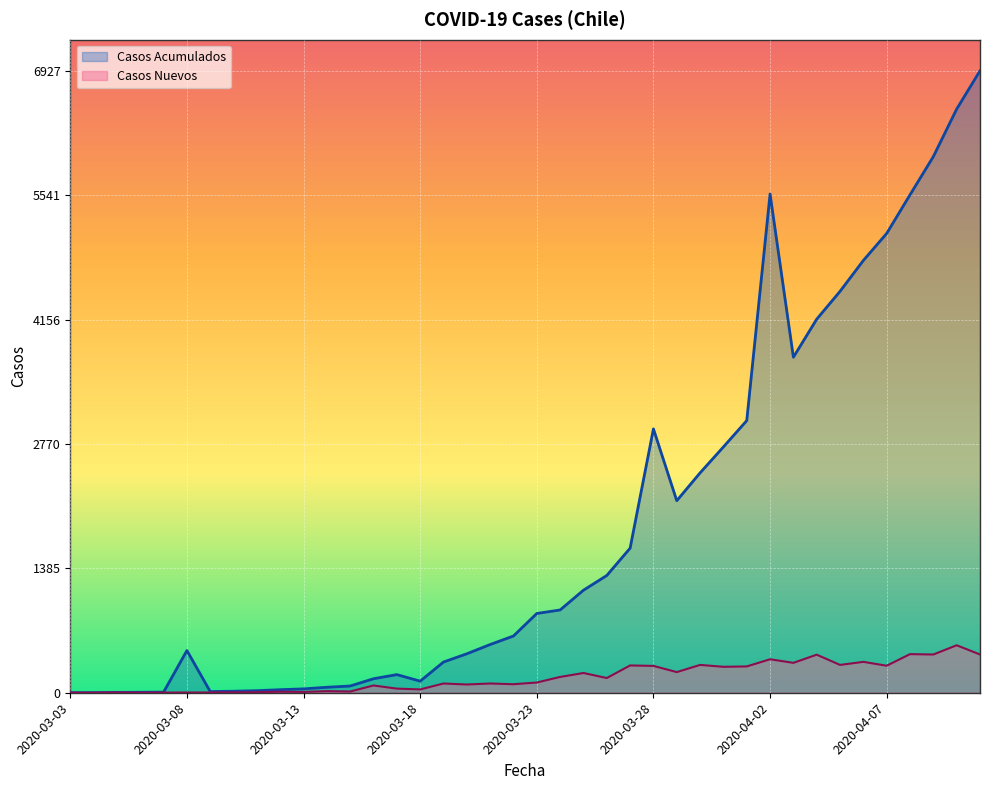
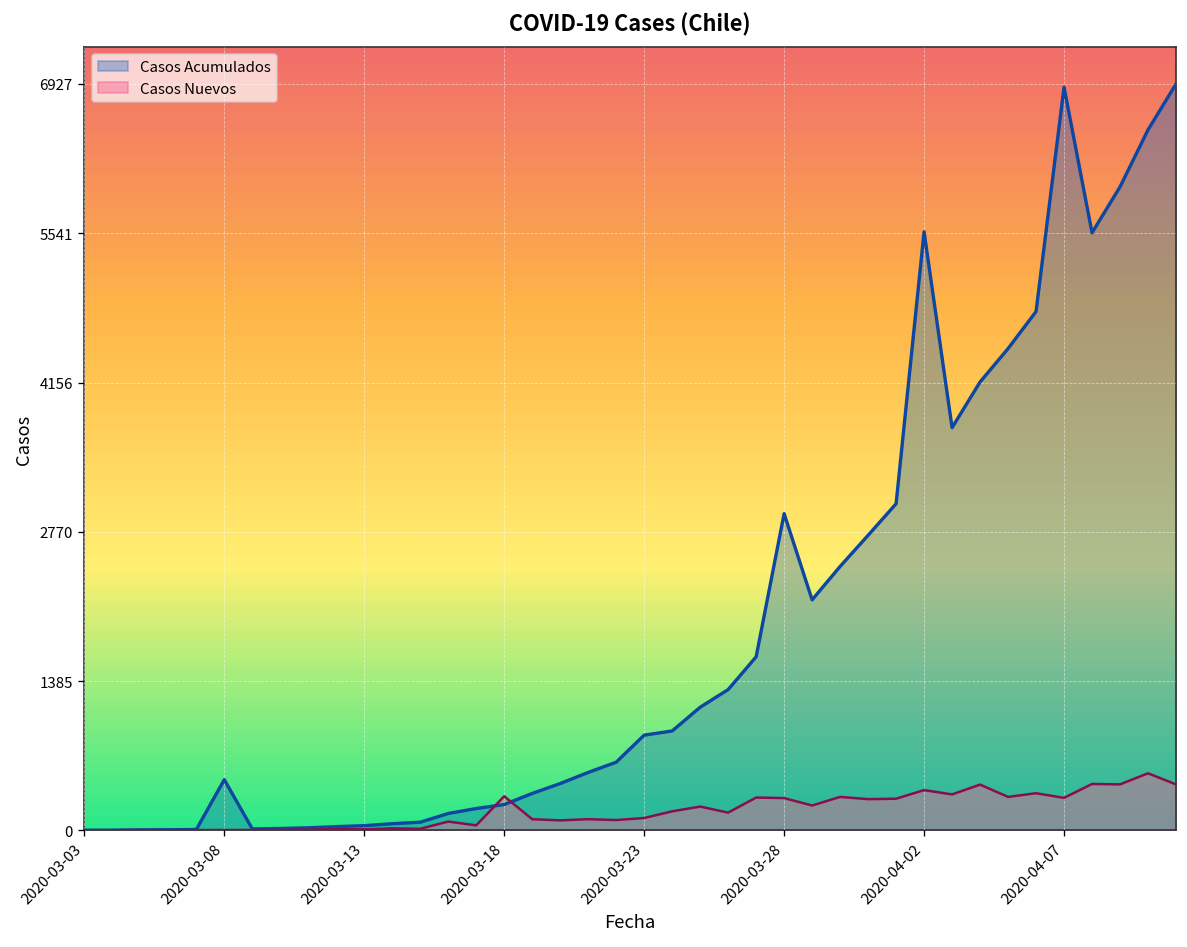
  {
    "Casos Acumulados": {
      "2020-03-08": 500,
      "2020-03-13": 0,
-     "2020-03-18": 100,
+     "2020-03-18": 200,
      "2020-03-23": 900,
      "2020-03-28": 2900,
      "2020-04-02": 5600,
-     "2020-04-07": 5100
+     "2020-04-07": 6900
    },
    "Casos Nuevos": {
      "2020-03-08": 0,
      "2020-03-13": 0,
-     "2020-03-18": 0,
+     "2020-03-18": 300,
      "2020-03-23": 100,
      "2020-03-28": 300,
      "2020-04-02": 400,
      "2020-04-07": 300
    }
  }
